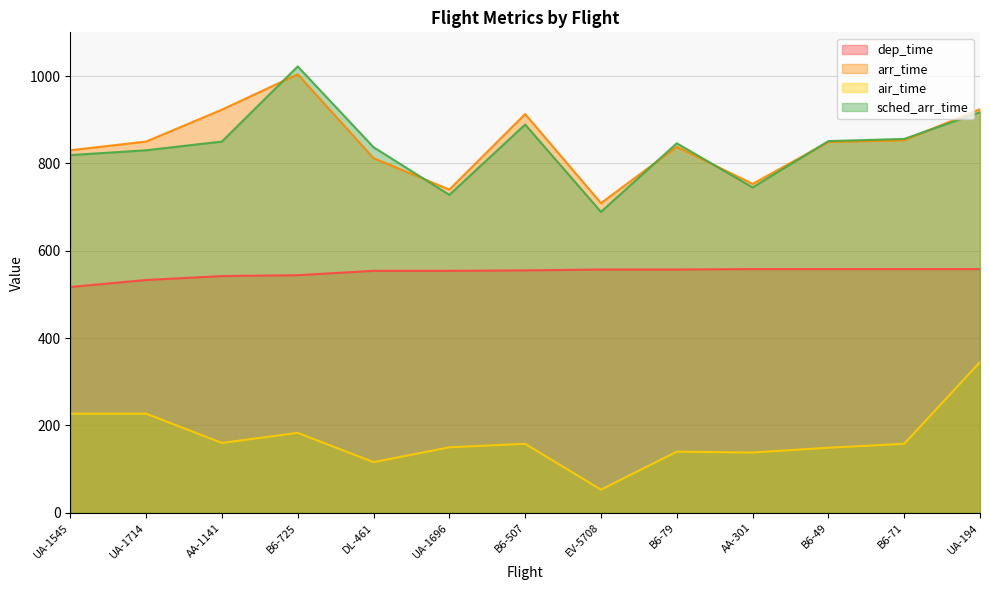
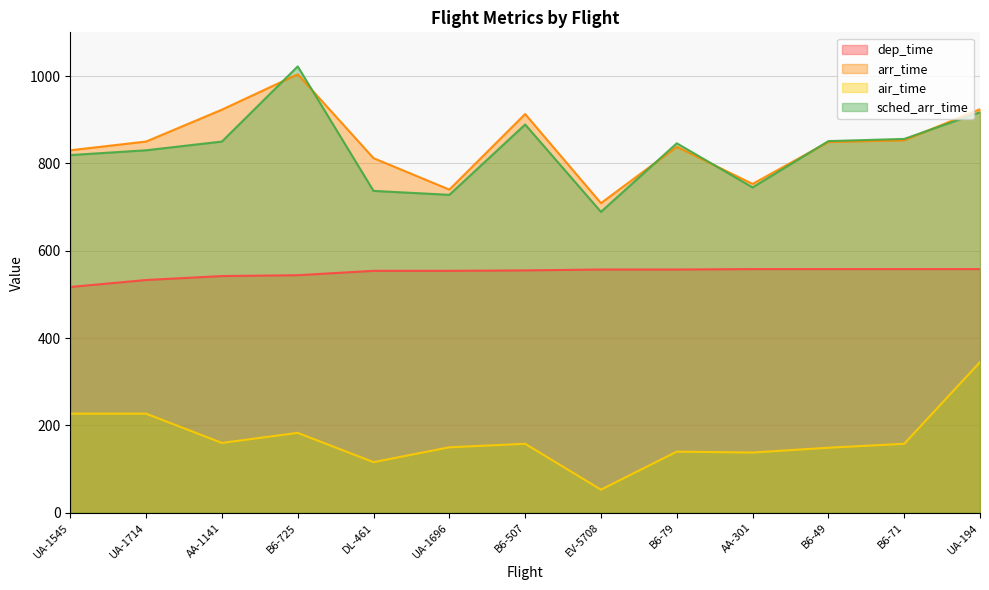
  {
    "sched_arr_time": {
      "UA-1545": 820,
      "UA-1714": 830,
      "AA-1141": 850,
      "B6-725": 1020,
-     "DL-461": 840,
+     "DL-461": 740,
      "UA-1696": 730,
      "B6-507": 890,
      "EV-5708": 690,
      "B6-79": 850,
      "AA-301": 750,
      "UA-194": 920
    }
  }
